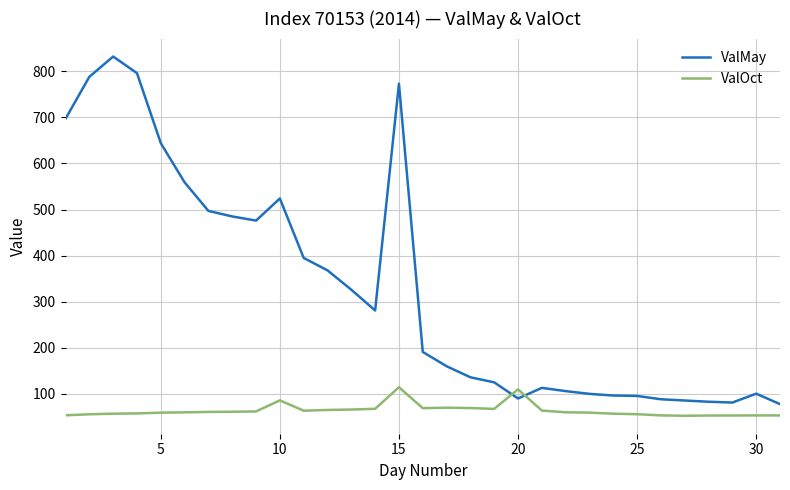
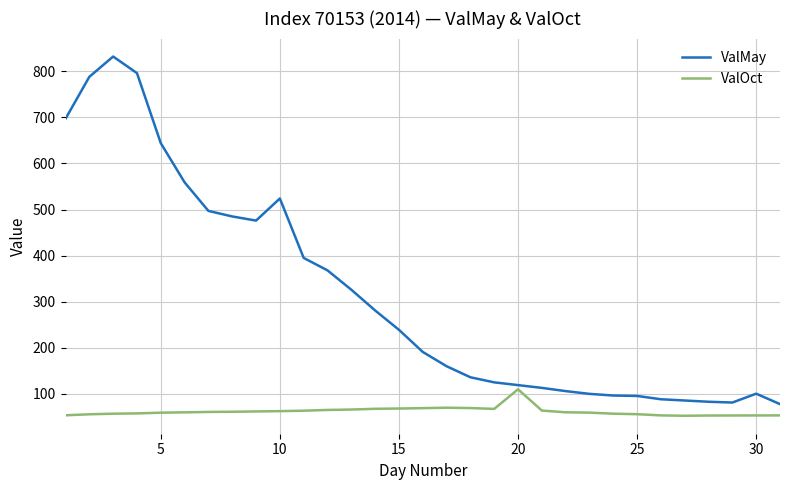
  {
    "ValMay": {
      "5": 640,
      "10": 520,
-     "15": 770,
-     "20": 90,
+     "15": 240,
+     "20": 120,
      "25": 100,
      "30": 100
    },
    "ValOct": {
      "5": 60,
-     "10": 90,
-     "15": 110,
+     "10": 60,
+     "15": 70,
      "20": 110,
      "25": 60,
      "30": 50
    }
  }
